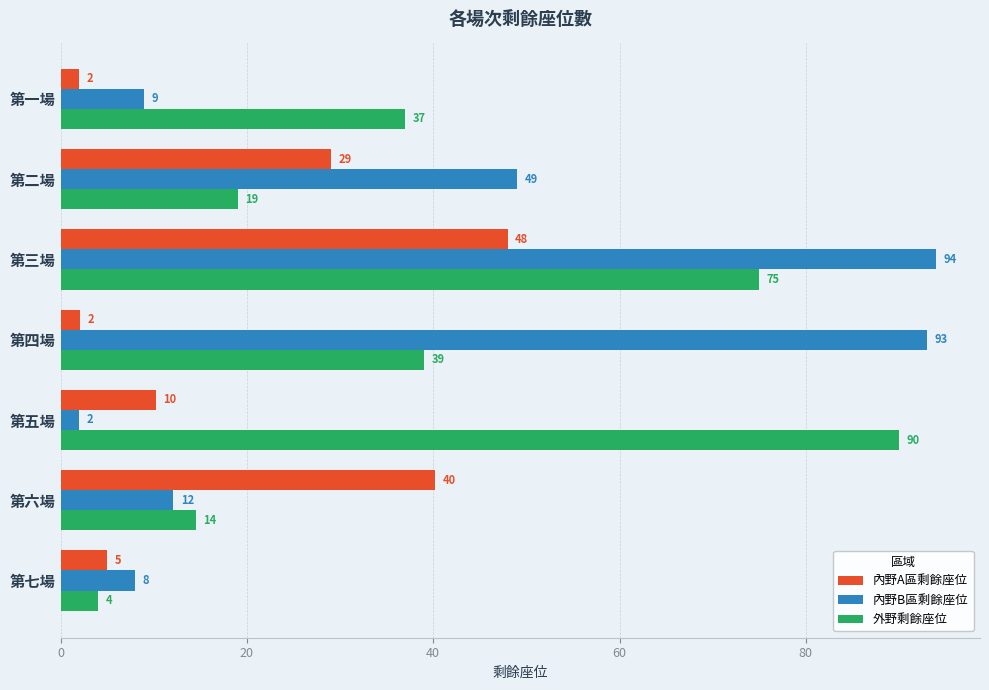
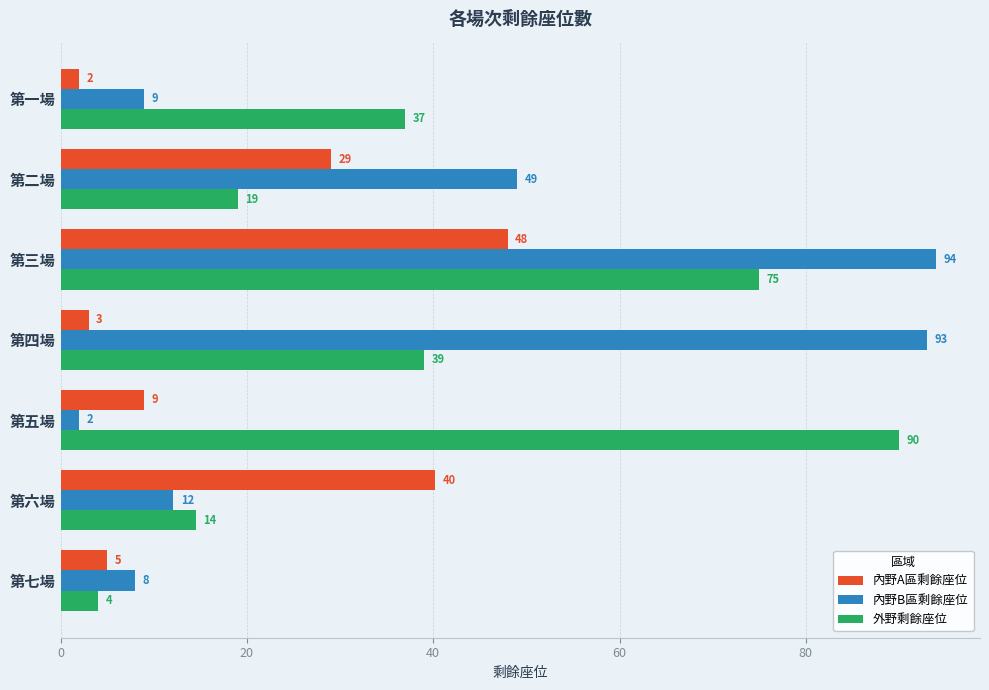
  {
    "內野A區剩餘座位": {
      "第一場": 2,
      "第二場": 29,
      "第三場": 48,
-     "第四場": 2,
-     "第五場": 10,
+     "第四場": 3,
+     "第五場": 9,
      "第六場": 40,
      "第七場": 5
    },
    "內野B區剩餘座位": {
      "第一場": 9,
      "第二場": 49,
      "第三場": 94,
      "第四場": 93,
      "第五場": 2,
      "第六場": 12,
      "第七場": 8
    },
    "外野剩餘座位": {
      "第一場": 37,
      "第二場": 19,
      "第三場": 75,
      "第四場": 39,
      "第五場": 90,
      "第六場": 14,
      "第七場": 4
    }
  }
